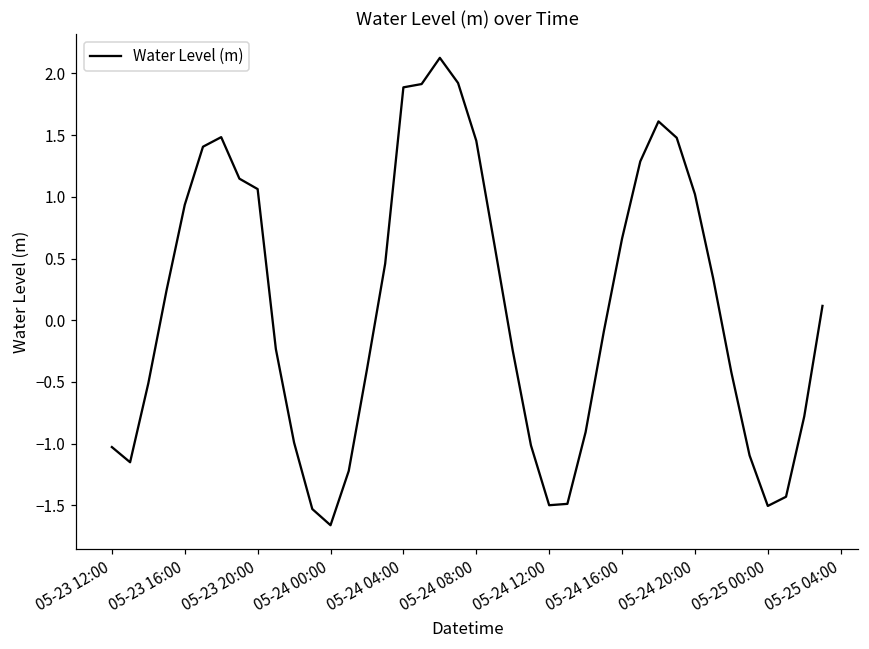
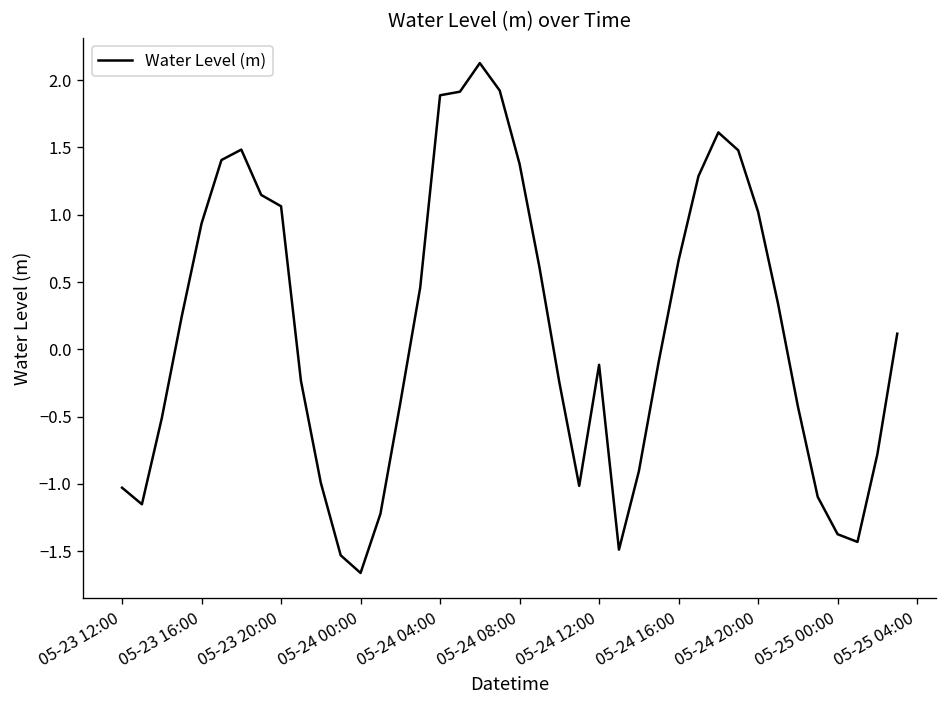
  {
    "05-23 12:00": -1.03,
    "05-23 16:00": 0.94,
    "05-23 20:00": 1.06,
    "05-24 00:00": -1.66,
    "05-24 04:00": 1.89,
-   "05-24 08:00": 1.45,
-   "05-24 12:00": -1.50,
+   "05-24 08:00": 1.38,
+   "05-24 12:00": -0.11,
    "05-24 16:00": 0.66,
    "05-24 20:00": 1.02,
-   "05-25 00:00": -1.51
+   "05-25 00:00": -1.37
  }
